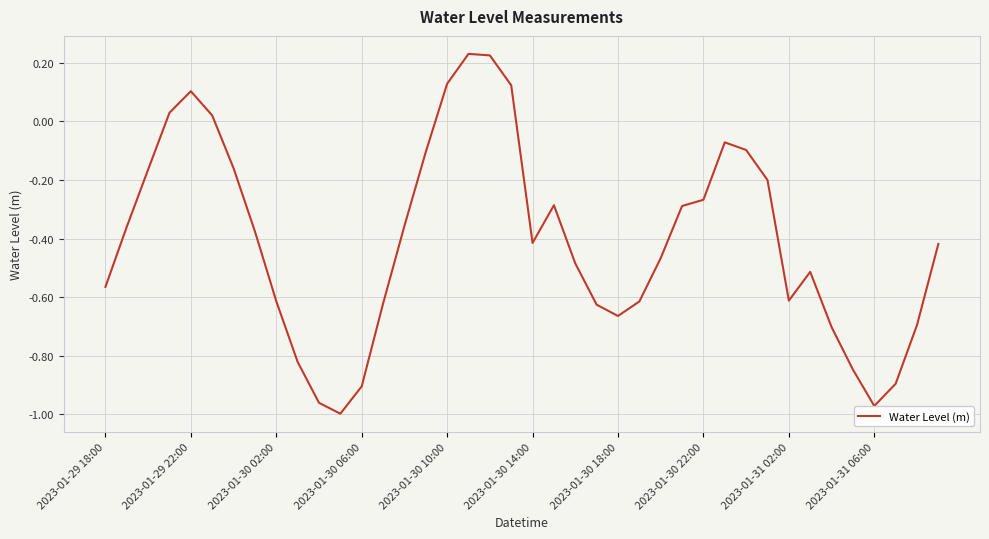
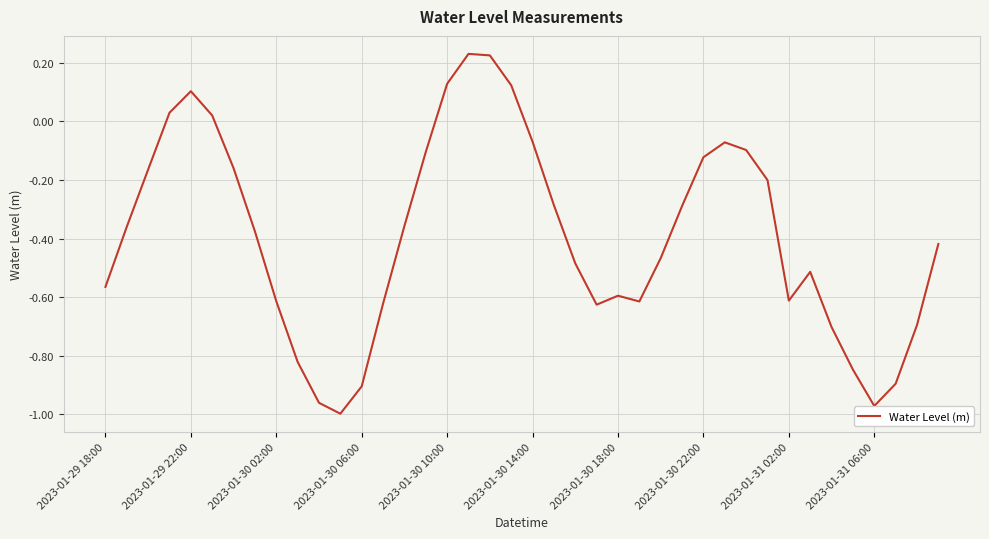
  {
    "2023-01-29 18:00": -0.56,
    "2023-01-29 22:00": 0.10,
    "2023-01-30 02:00": -0.61,
    "2023-01-30 06:00": -0.90,
    "2023-01-30 10:00": 0.13,
-   "2023-01-30 14:00": -0.41,
-   "2023-01-30 18:00": -0.66,
-   "2023-01-30 22:00": -0.27,
+   "2023-01-30 14:00": -0.07,
+   "2023-01-30 18:00": -0.59,
+   "2023-01-30 22:00": -0.12,
    "2023-01-31 02:00": -0.61,
    "2023-01-31 06:00": -0.97
  }
